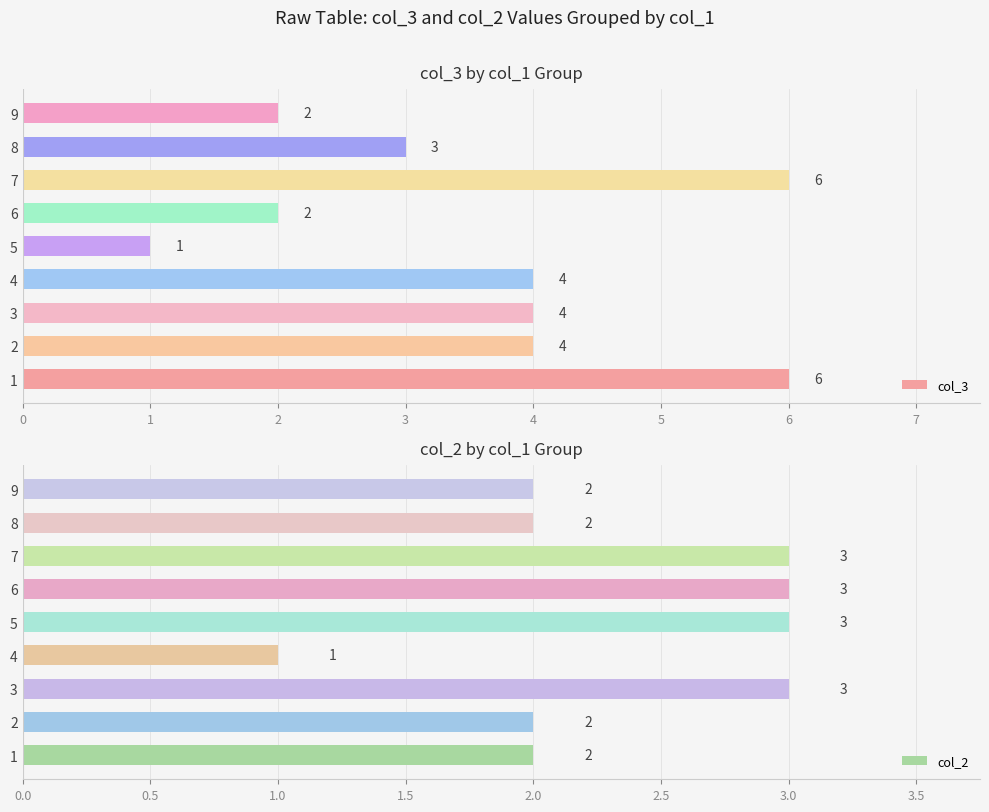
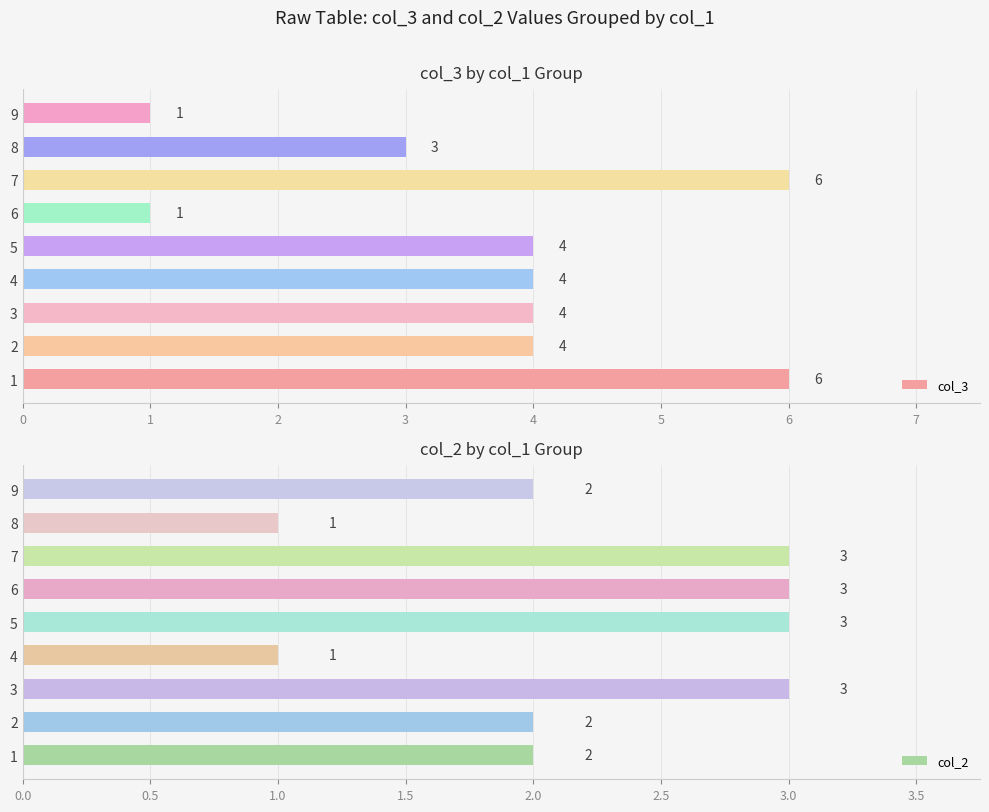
  {
    "col_3 by col_1 Group": {
-     "9": 2,
-     "6": 2,
-     "5": 1
+     "9": 1,
+     "6": 1,
+     "5": 4
    },
    "col_2 by col_1 Group": {
-     "8": 2
+     "8": 1
    }
  }
